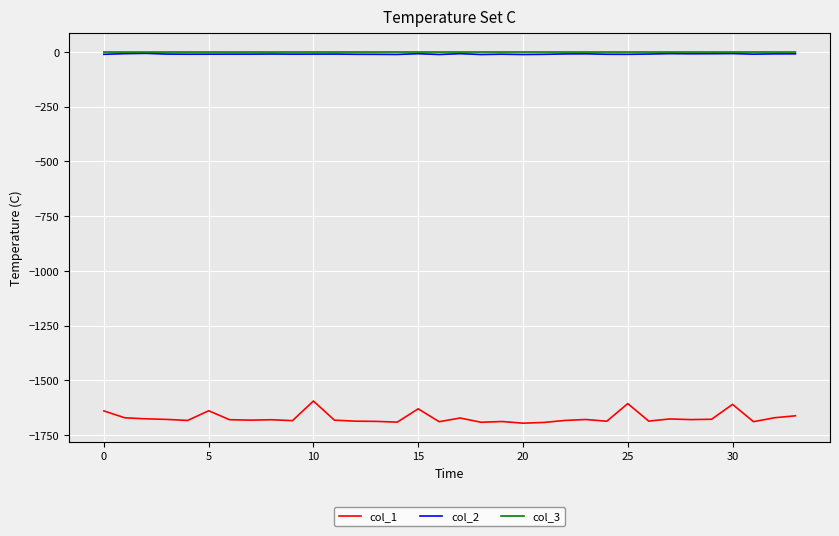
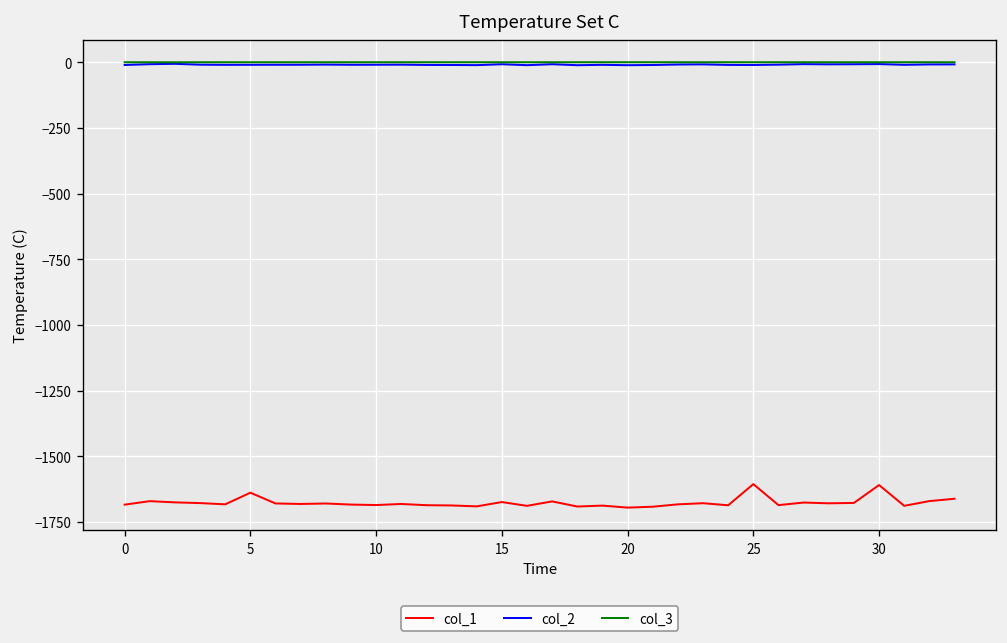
  {
    "col_1": {
-     "0": -1640,
+     "0": -1680,
      "5": -1640,
-     "10": -1590,
-     "15": -1630,
+     "10": -1690,
+     "15": -1670,
      "20": -1700,
      "25": -1610,
      "30": -1610
    }
  }
